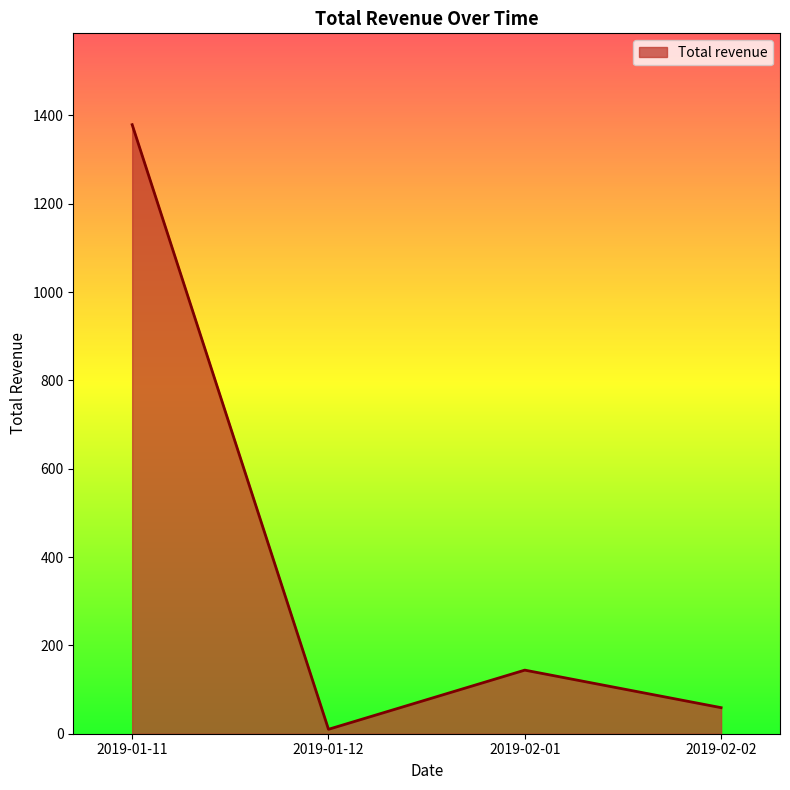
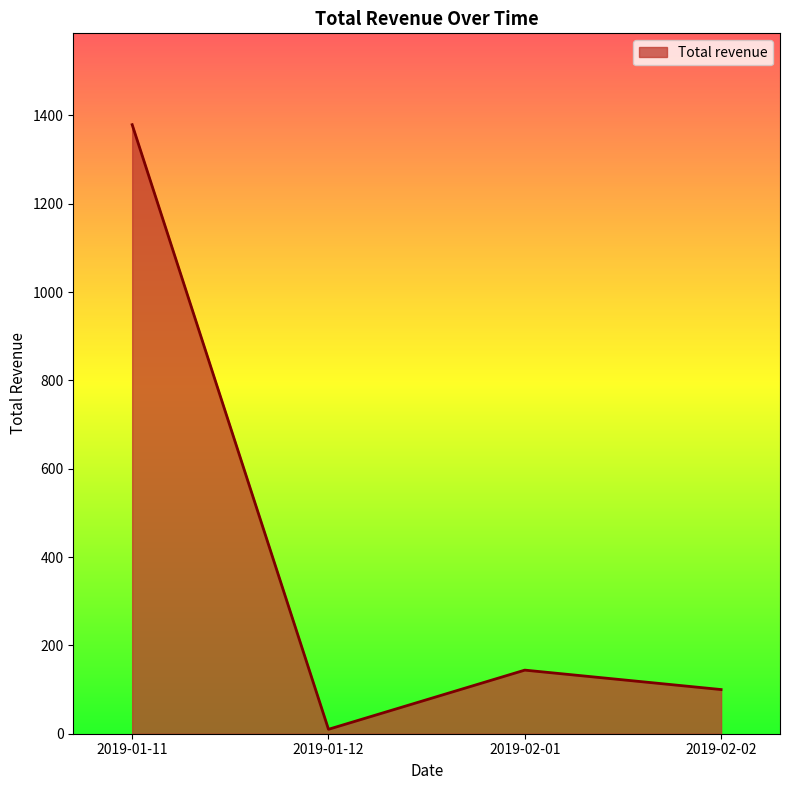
  {
    "2019-01-11": 1380,
    "2019-01-12": 10,
    "2019-02-01": 140,
-   "2019-02-02": 60
+   "2019-02-02": 100
  }
